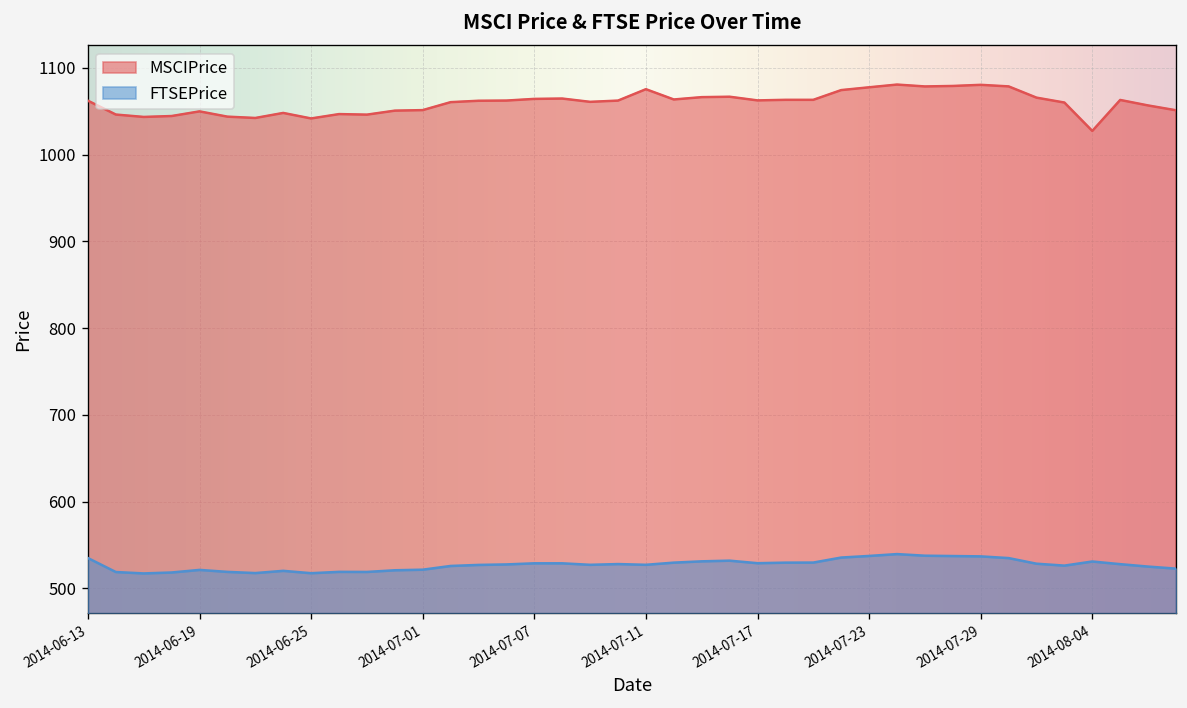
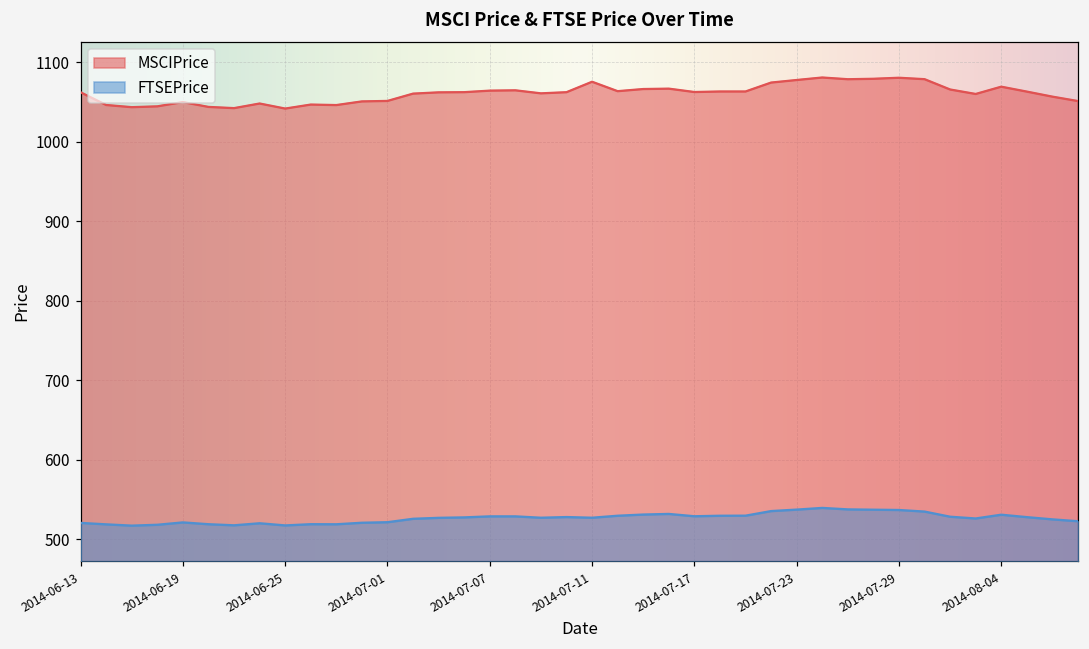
  {
    "MSCIPrice": {
      "2014-06-13": 1060,
      "2014-06-19": 1050,
      "2014-06-25": 1040,
      "2014-07-01": 1050,
      "2014-07-07": 1060,
      "2014-07-11": 1080,
      "2014-07-17": 1060,
      "2014-07-23": 1080,
      "2014-07-29": 1080,
-     "2014-08-04": 1030
+     "2014-08-04": 1070
    },
    "FTSEPrice": {
-     "2014-06-13": 530,
+     "2014-06-13": 520,
      "2014-06-19": 520,
      "2014-06-25": 520,
      "2014-07-01": 520,
      "2014-07-07": 530,
      "2014-07-11": 530,
      "2014-07-17": 530,
      "2014-07-23": 540,
      "2014-07-29": 540,
      "2014-08-04": 530
    }
  }
